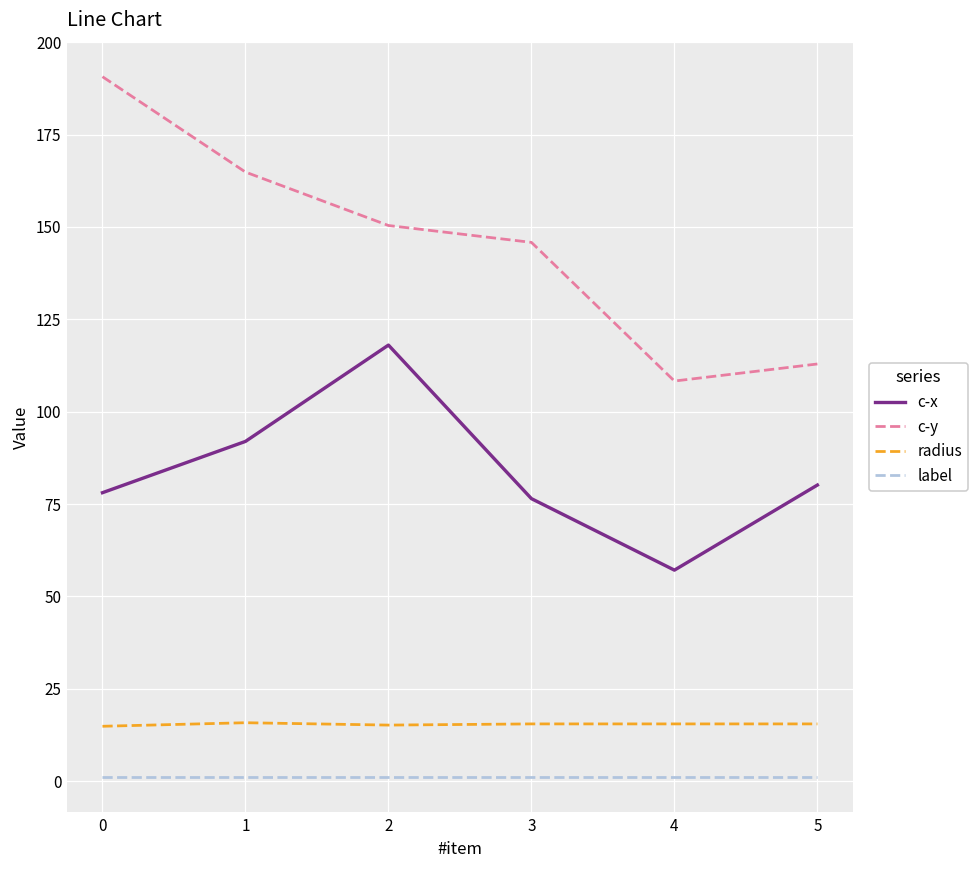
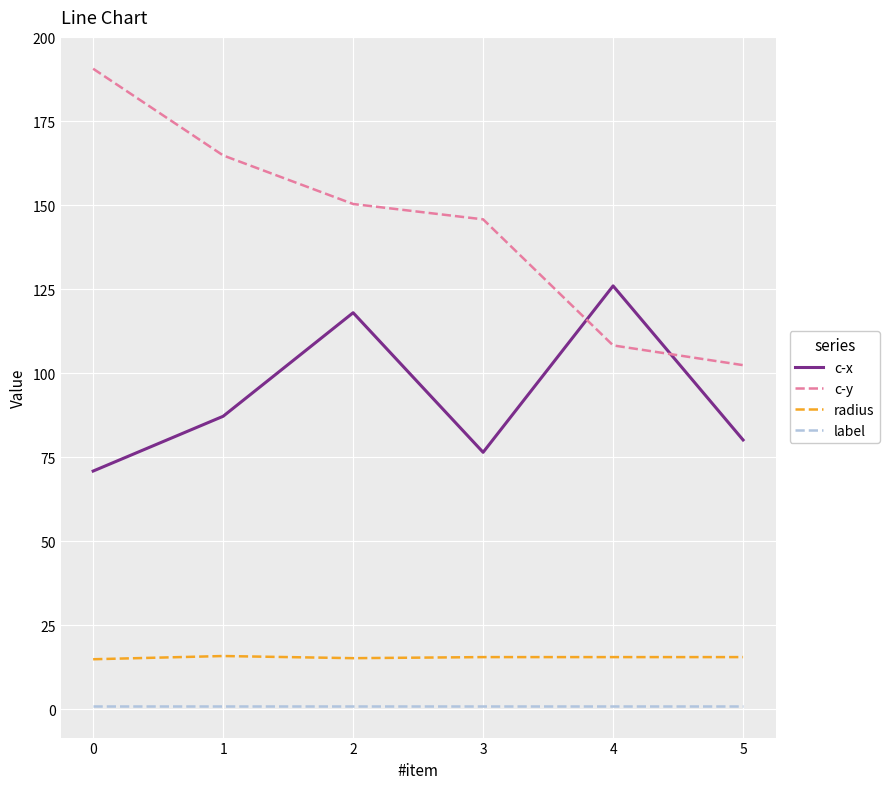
  {
    "c-x": {
-     "0": 78,
-     "1": 92,
+     "0": 71,
+     "1": 87,
      "2": 118,
      "3": 76,
-     "4": 57,
+     "4": 126,
      "5": 80
    },
    "c-y": {
      "0": 191,
      "1": 165,
      "2": 150,
      "3": 146,
      "4": 108,
-     "5": 113
+     "5": 102
    },
    "radius": {
      "0": 15,
      "1": 16,
      "2": 15,
      "3": 15,
      "4": 15,
      "5": 15
    },
    "label": {
      "0": 1,
      "1": 1,
      "2": 1,
      "3": 1,
      "4": 1,
      "5": 1
    }
  }
